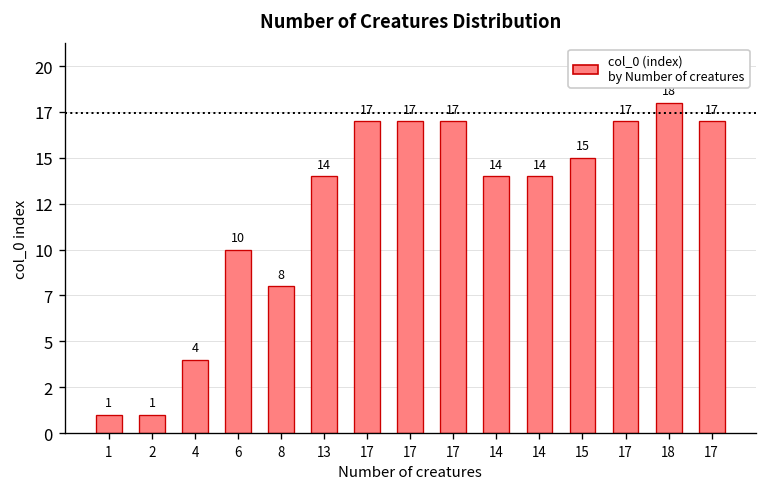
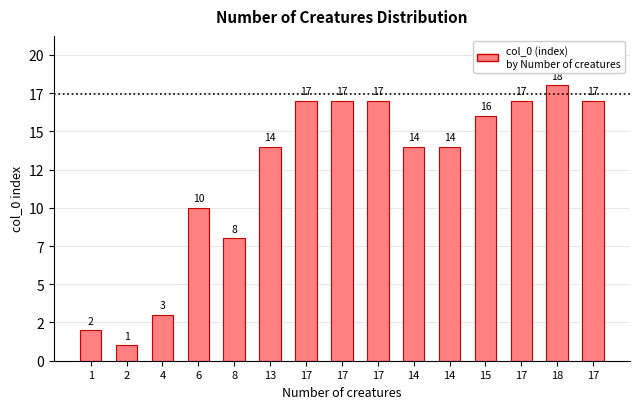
  {
-   "1": 1,
+   "1": 2,
    "2": 1,
-   "4": 4,
+   "4": 3,
    "6": 10,
    "8": 8,
    "13": 14,
-   "15": 15
+   "15": 16
  }
